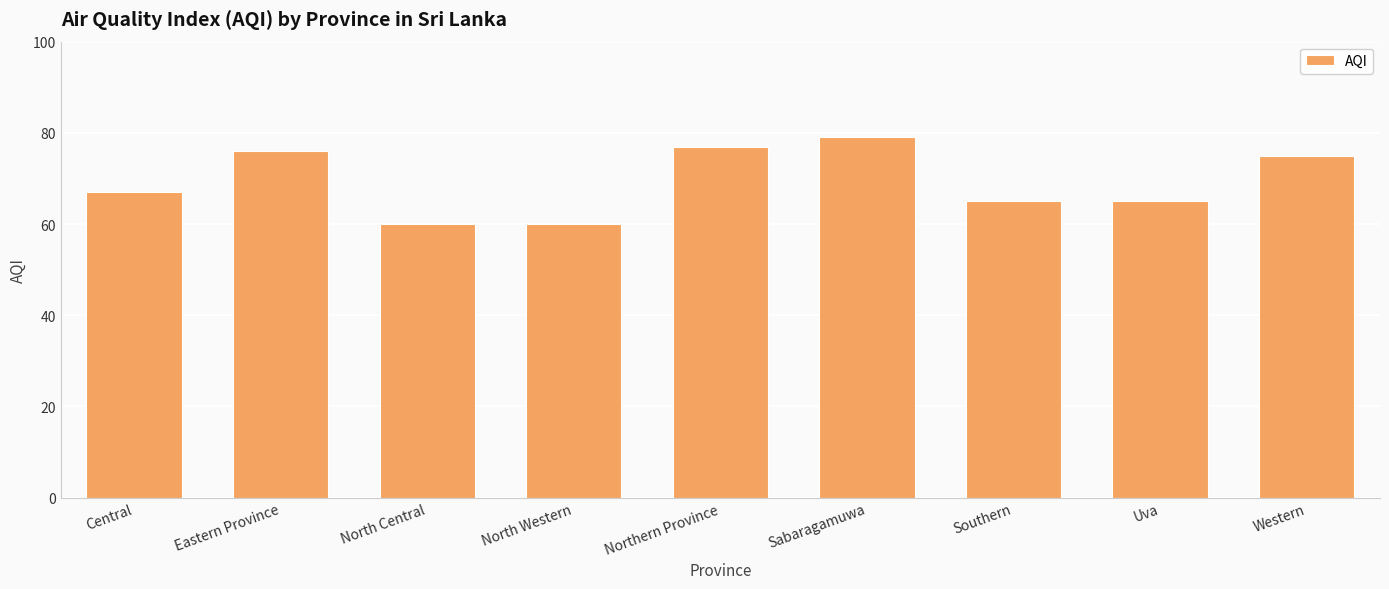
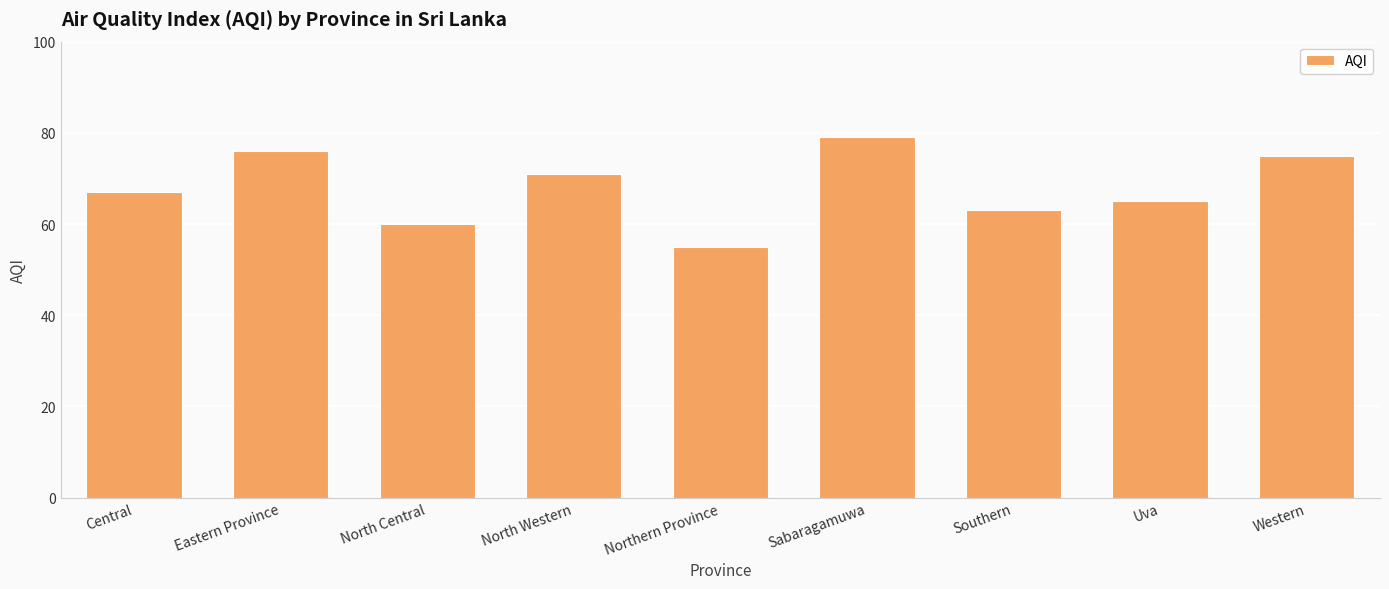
  {
    "Central": 67,
    "Eastern Province": 76,
    "North Central": 60,
-   "North Western": 60,
-   "Northern Province": 77,
+   "North Western": 71,
+   "Northern Province": 55,
    "Sabaragamuwa": 79,
-   "Southern": 65,
+   "Southern": 63,
    "Uva": 65,
    "Western": 75
  }
